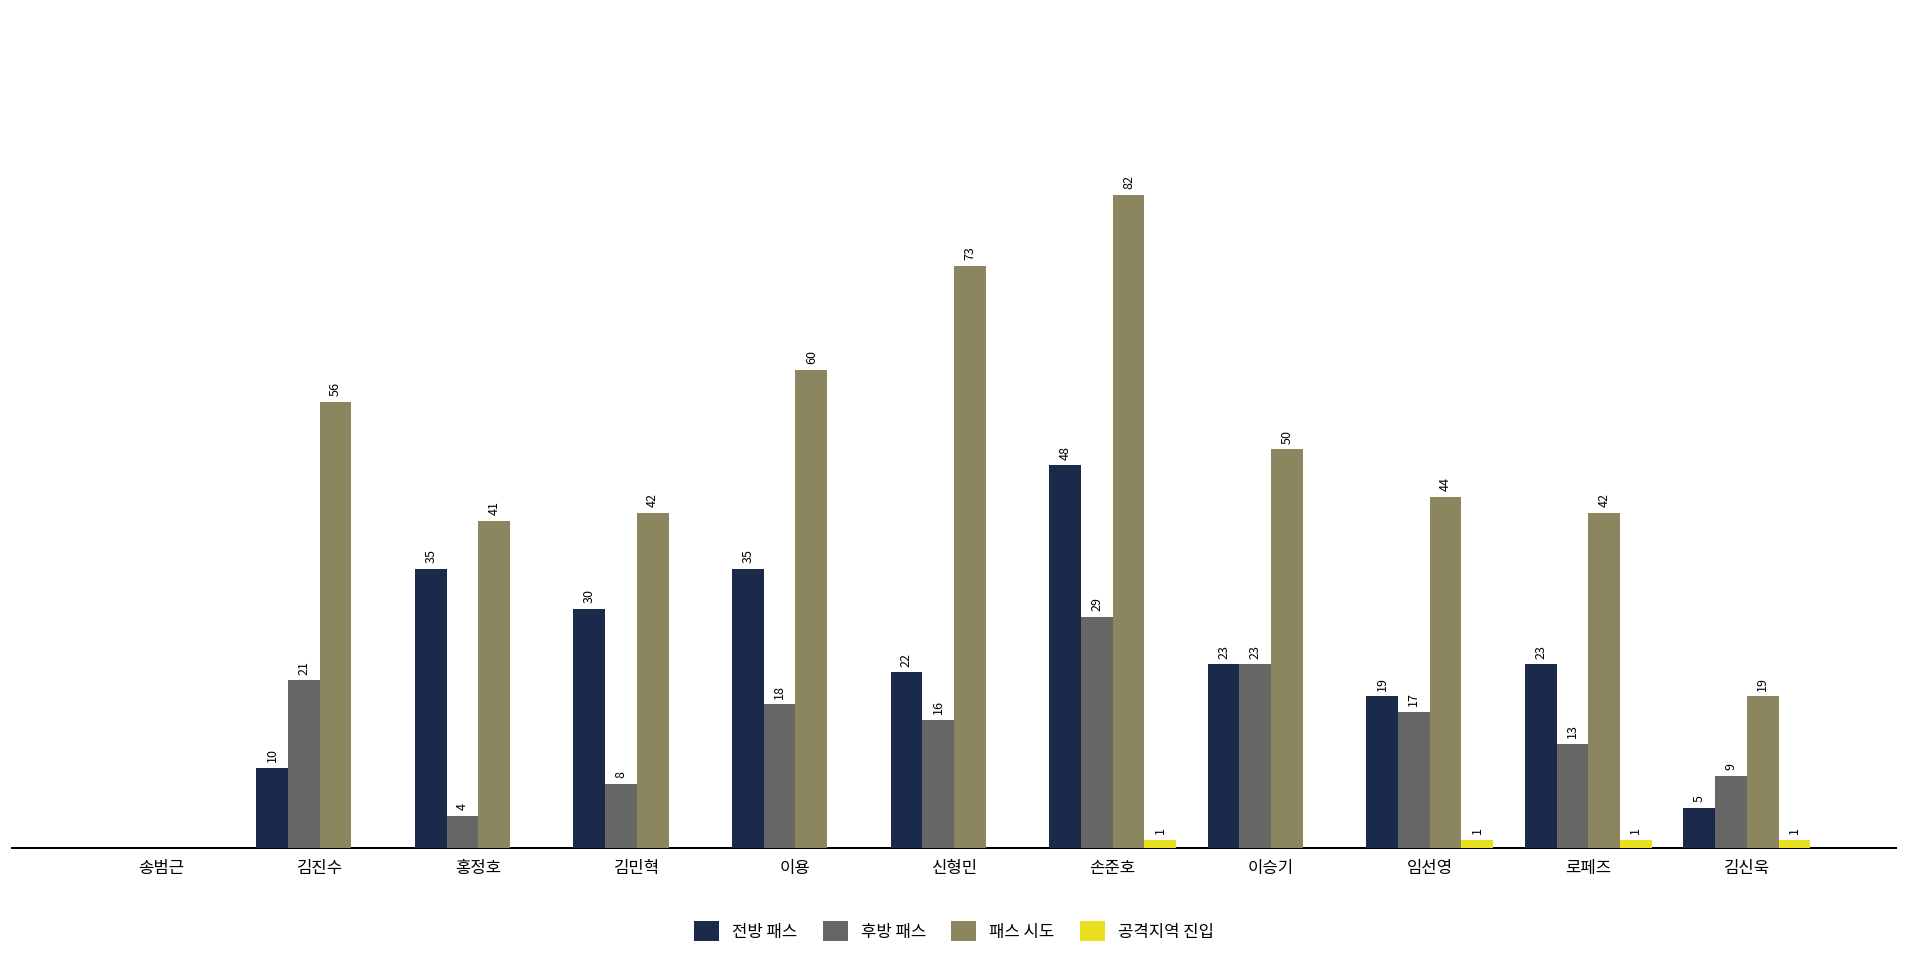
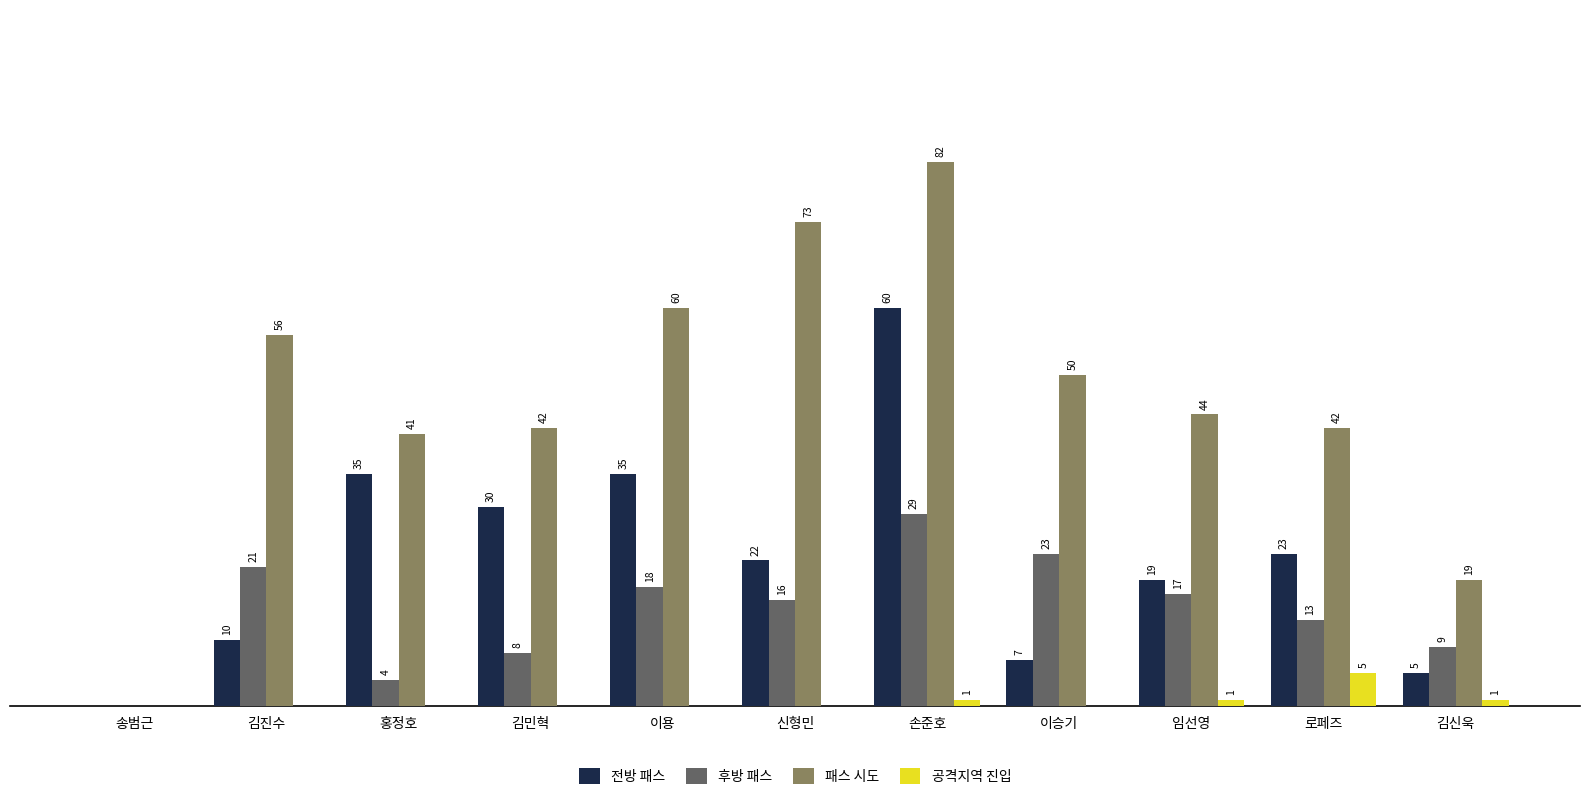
  {
    "전방 패스": {
      "김진수": 10,
      "홍정호": 35,
      "김민혁": 30,
      "이용": 35,
      "신형민": 22,
-     "손준호": 48,
-     "이승기": 23,
+     "손준호": 60,
+     "이승기": 7,
      "임선영": 19,
      "로페즈": 23,
      "김신욱": 5
    },
    "공격지역 진입": {
      "손준호": 1,
      "임선영": 1,
-     "로페즈": 1,
+     "로페즈": 5,
      "김신욱": 1
    }
  }
